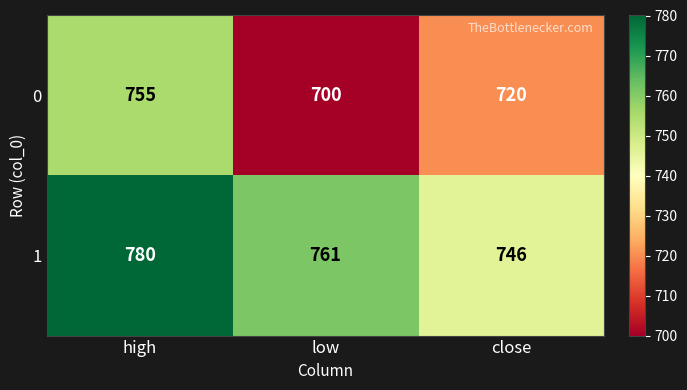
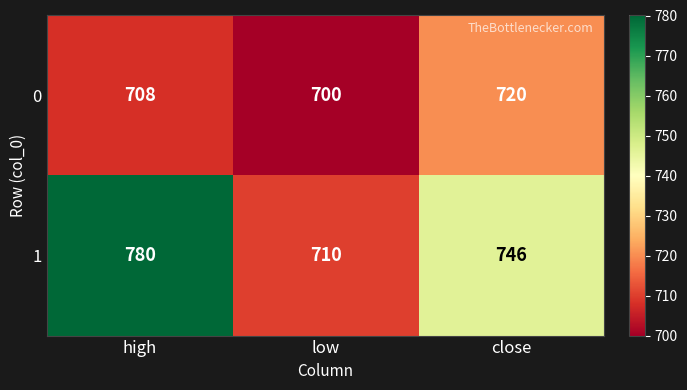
  {
    "0": {
-     "high": 755,
+     "high": 708,
      "low": 700
    },
    "1": {
      "high": 780,
-     "low": 761,
+     "low": 710,
      "close": 746
    }
  }
